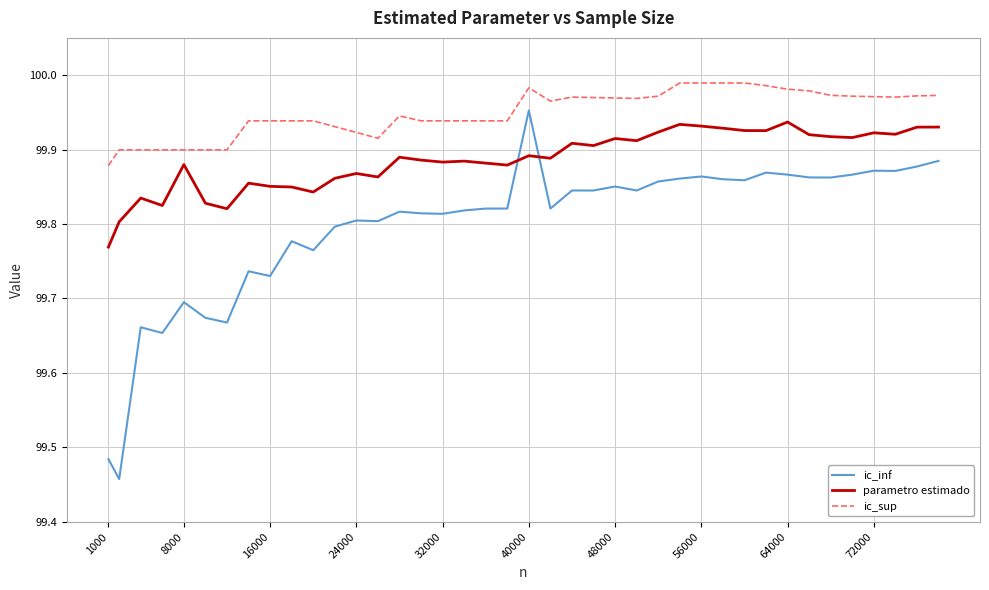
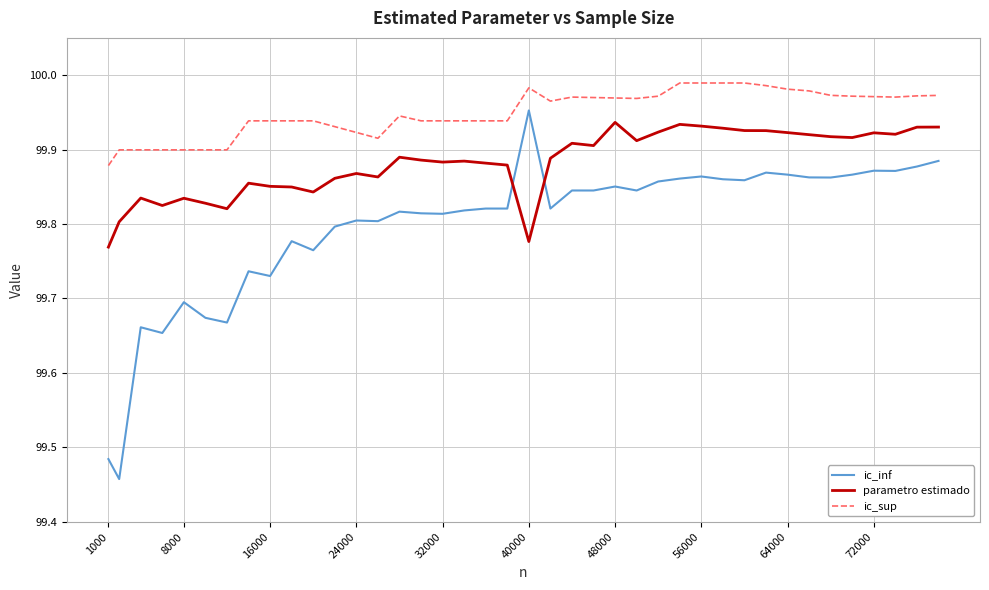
  {
    "ic_inf": {
      "1000": 99.48,
      "8000": 99.70,
      "16000": 99.73,
      "24000": 99.80,
      "32000": 99.81,
      "40000": 99.95,
      "48000": 99.85,
      "56000": 99.86,
      "64000": 99.87,
      "72000": 99.87
    },
    "parametro estimado": {
      "1000": 99.77,
-     "8000": 99.88,
+     "8000": 99.83,
      "16000": 99.85,
      "24000": 99.87,
      "32000": 99.88,
-     "40000": 99.89,
-     "48000": 99.91,
+     "40000": 99.78,
+     "48000": 99.94,
      "56000": 99.93,
-     "64000": 99.94,
+     "64000": 99.92,
      "72000": 99.92
    },
    "ic_sup": {
      "1000": 99.88,
      "8000": 99.90,
      "16000": 99.94,
      "24000": 99.92,
      "32000": 99.94,
      "40000": 99.98,
      "48000": 99.97,
      "56000": 99.99,
      "64000": 99.98,
      "72000": 99.97
    }
  }
